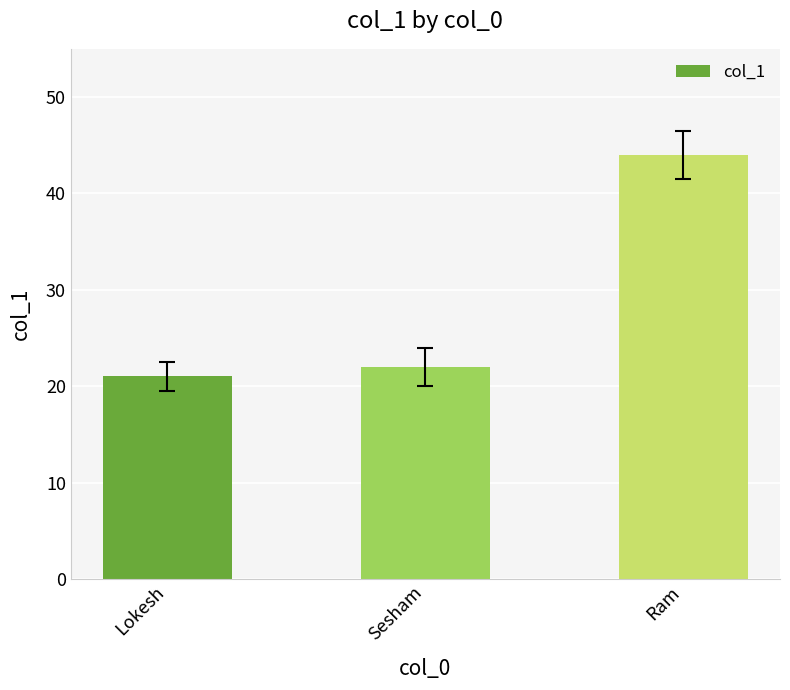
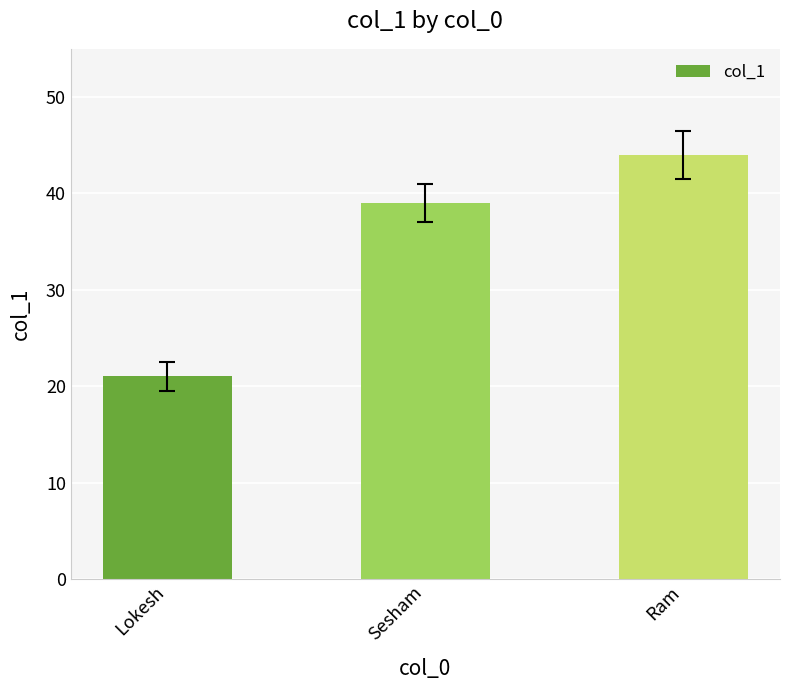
  {
    "col_1": {
      "Lokesh": 21,
-     "Sesham": 22,
+     "Sesham": 39,
      "Ram": 44
    }
  }
